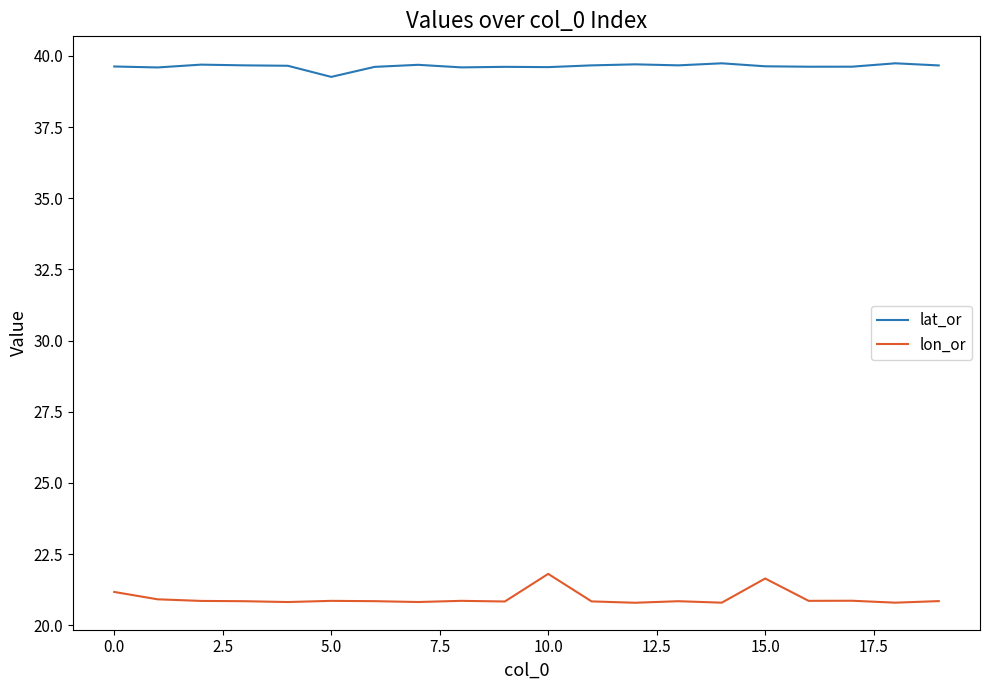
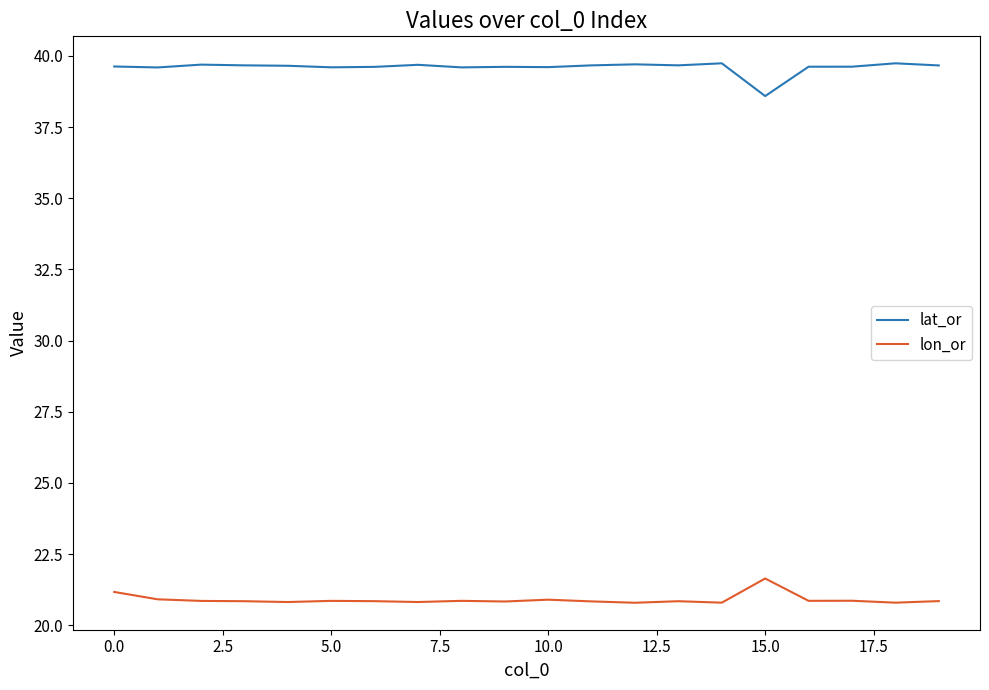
  {
    "lat_or": {
      "0.0": 39.6,
-     "5.0": 39.3,
+     "5.0": 39.6,
      "10.0": 39.6,
-     "15.0": 39.6
+     "15.0": 38.6
    },
    "lon_or": {
      "0.0": 21.2,
      "5.0": 20.9,
-     "10.0": 21.8,
+     "10.0": 20.9,
      "15.0": 21.6
    }
  }
